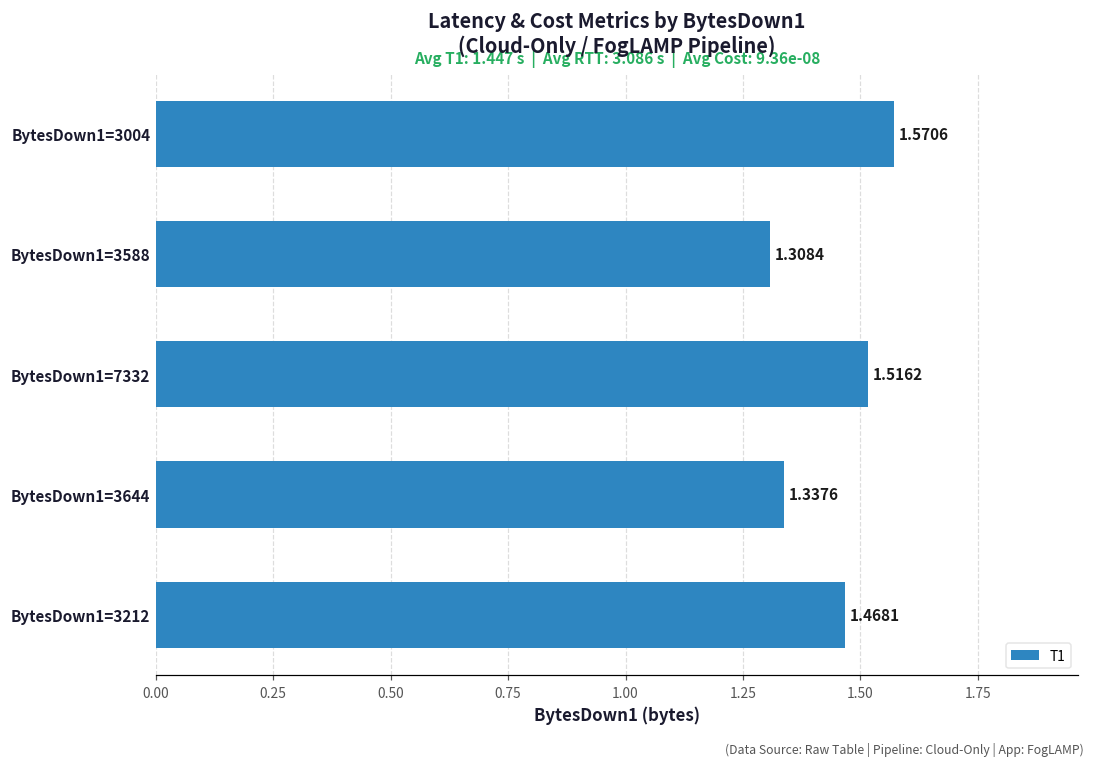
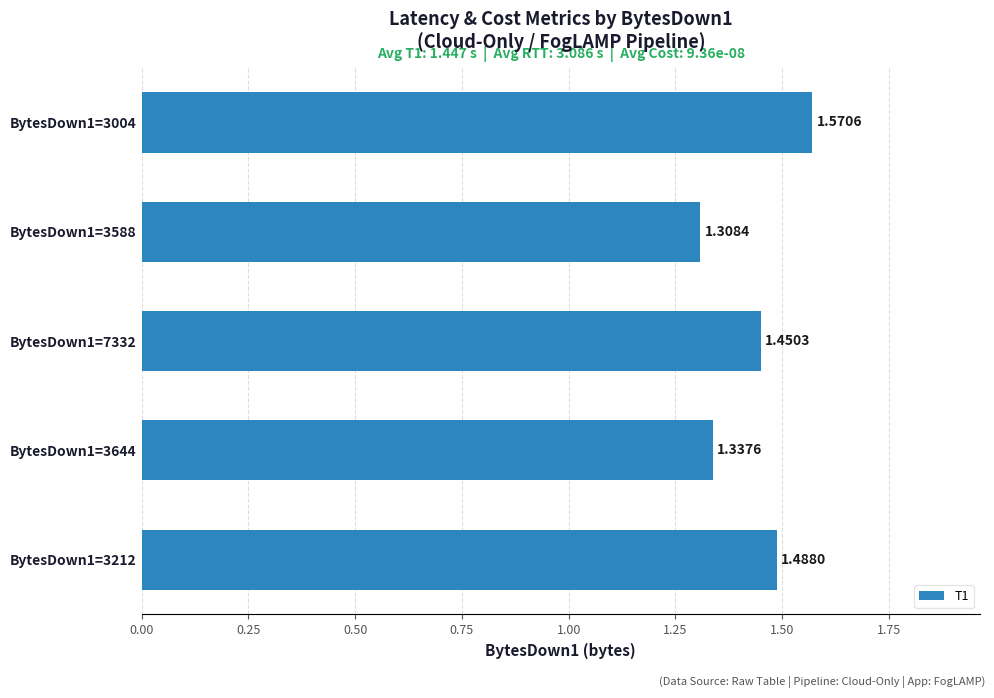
  {
    "BytesDown1=3004": 1.5706,
    "BytesDown1=3588": 1.3084,
-   "BytesDown1=7332": 1.5162,
+   "BytesDown1=7332": 1.4503,
    "BytesDown1=3644": 1.3376,
-   "BytesDown1=3212": 1.4681
+   "BytesDown1=3212": 1.4880
  }
